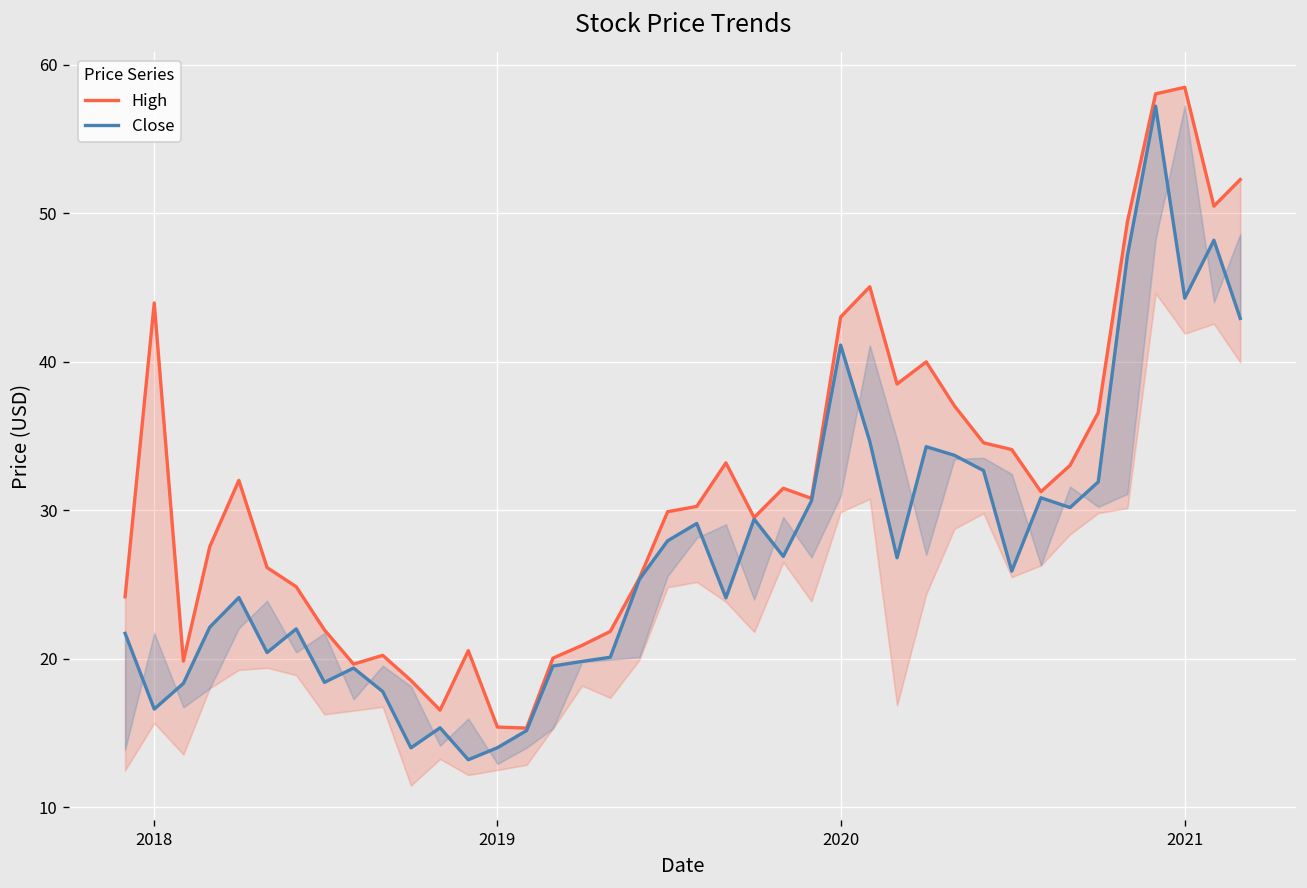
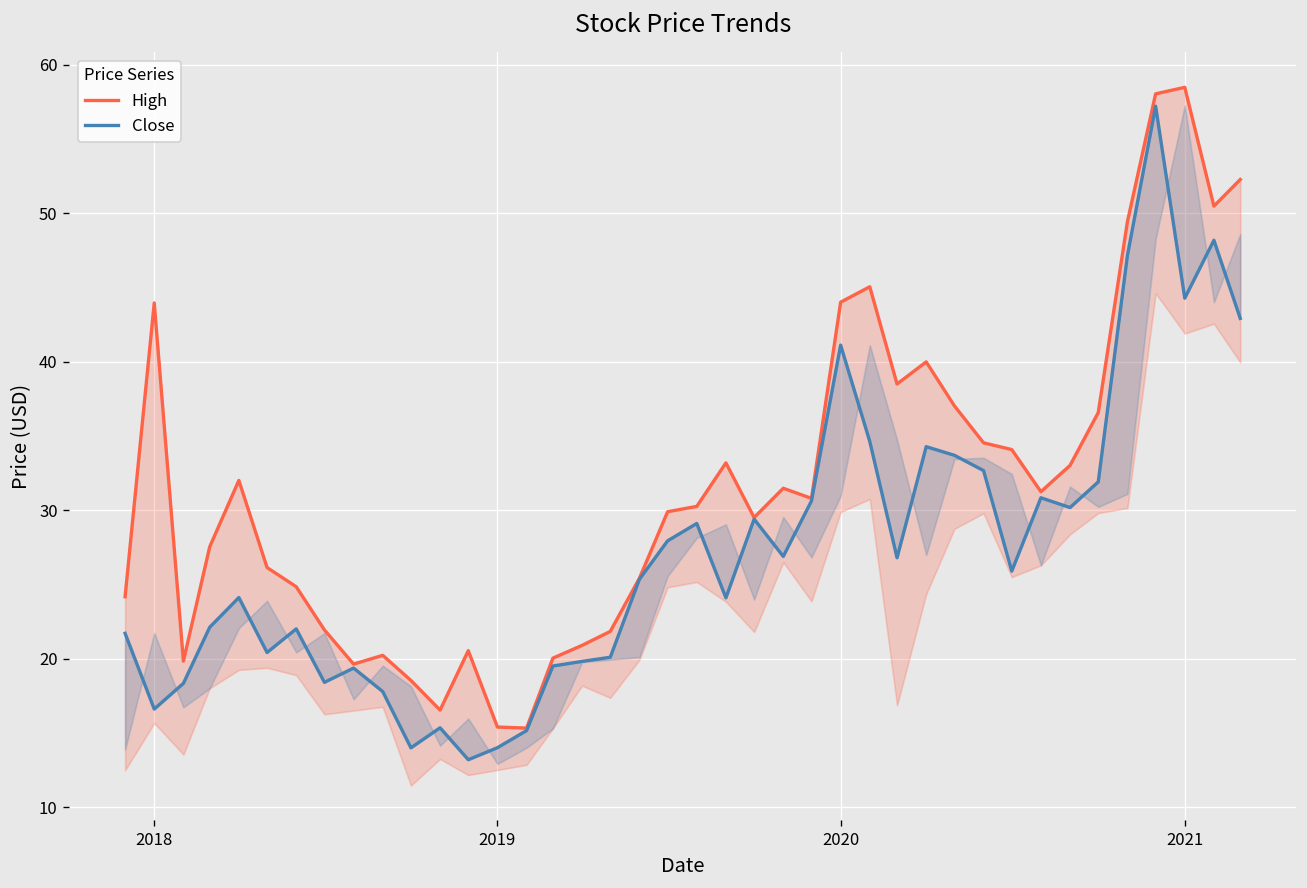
  {
    "High": {
      "2018": 44,
      "2019": 15.4,
-     "2020": 43,
+     "2020": 44,
      "2021": 58.5
    }
  }
